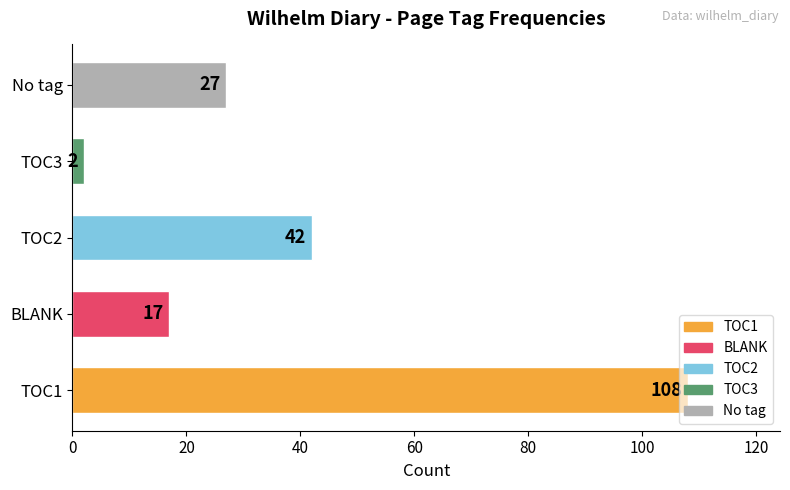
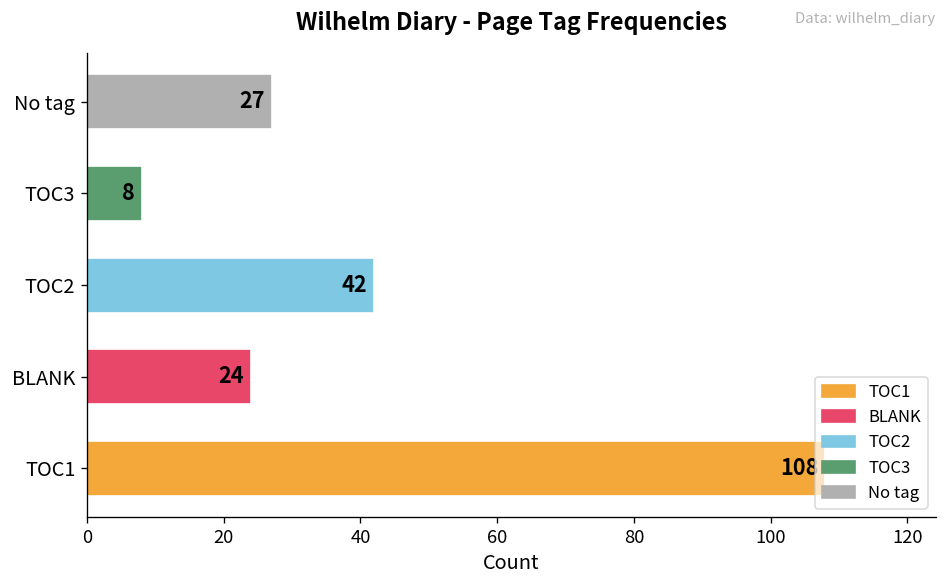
  {
    "No tag": 27,
-   "TOC3": 2,
+   "TOC3": 8,
    "TOC2": 42,
-   "BLANK": 17
+   "BLANK": 24
  }
